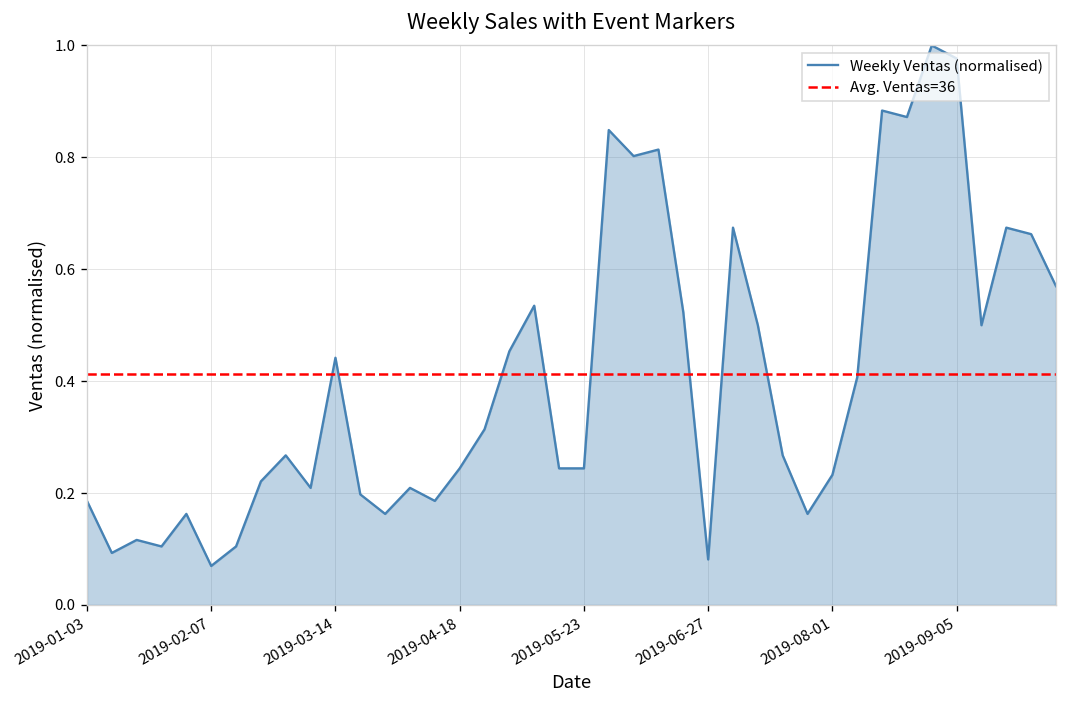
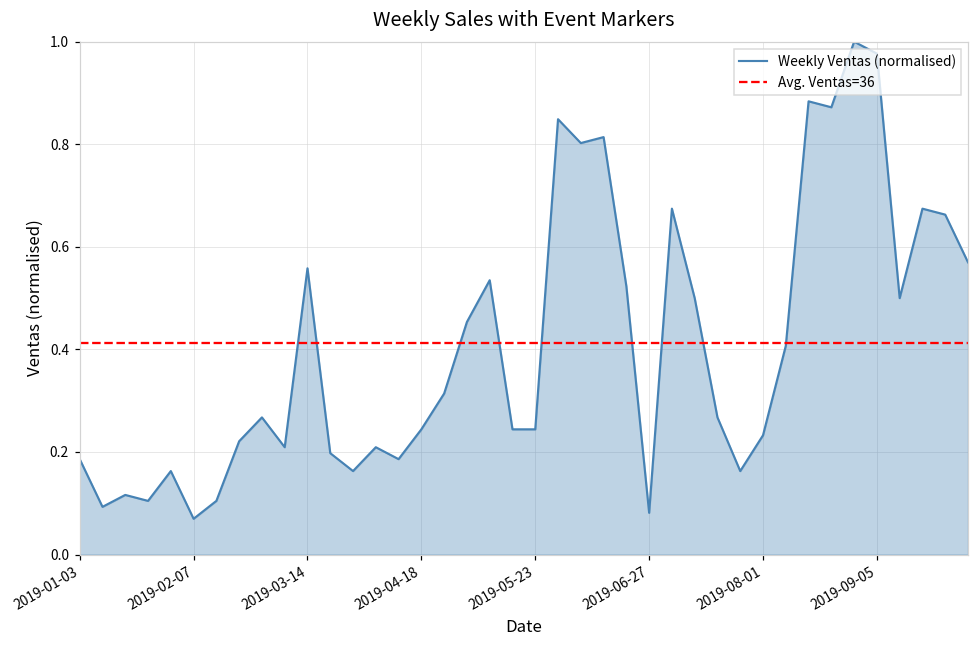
  {
    "2019-01-03": 0.19,
    "2019-02-07": 0.07,
-   "2019-03-14": 0.44,
+   "2019-03-14": 0.56,
    "2019-04-18": 0.24,
    "2019-05-23": 0.24,
    "2019-06-27": 0.08,
    "2019-08-01": 0.23
  }
